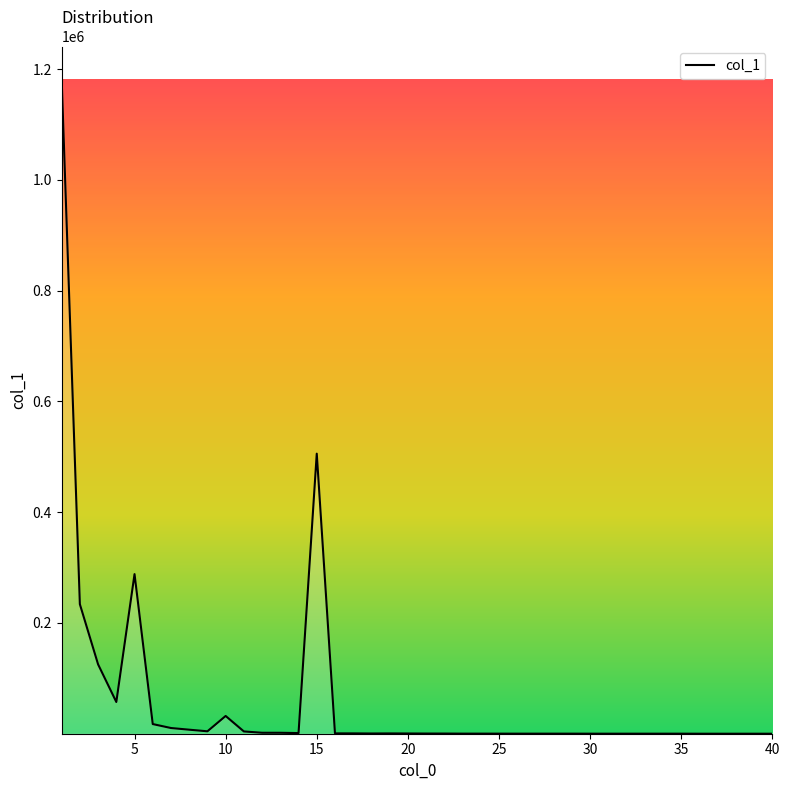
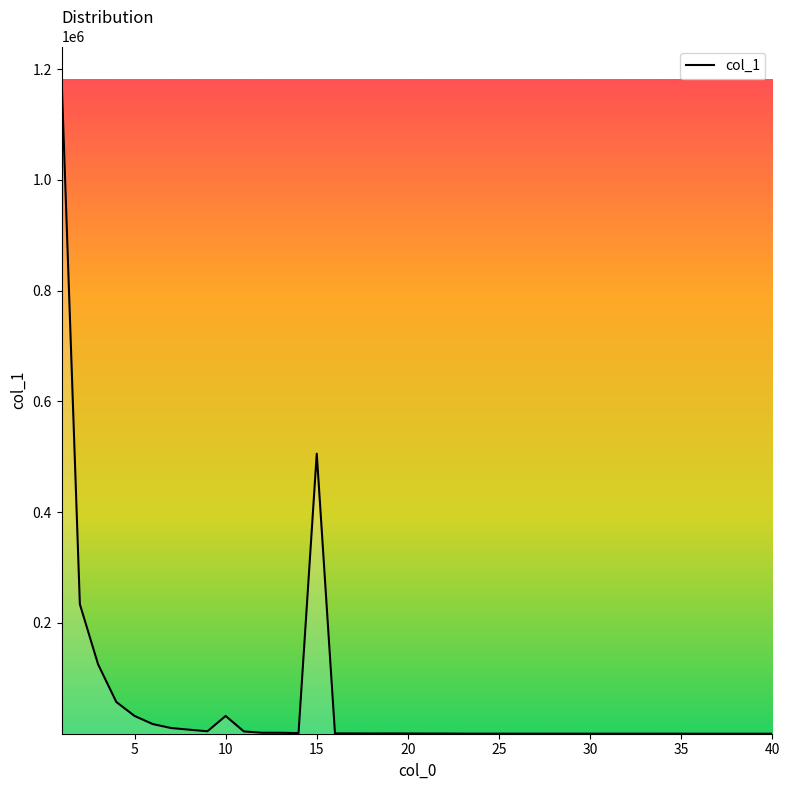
  {
-   "5": 290000,
+   "5": 30000,
    "10": 30000,
    "15": 510000,
    "20": 0,
    "25": 0,
    "30": 0,
    "35": 0,
    "40": 0
  }
